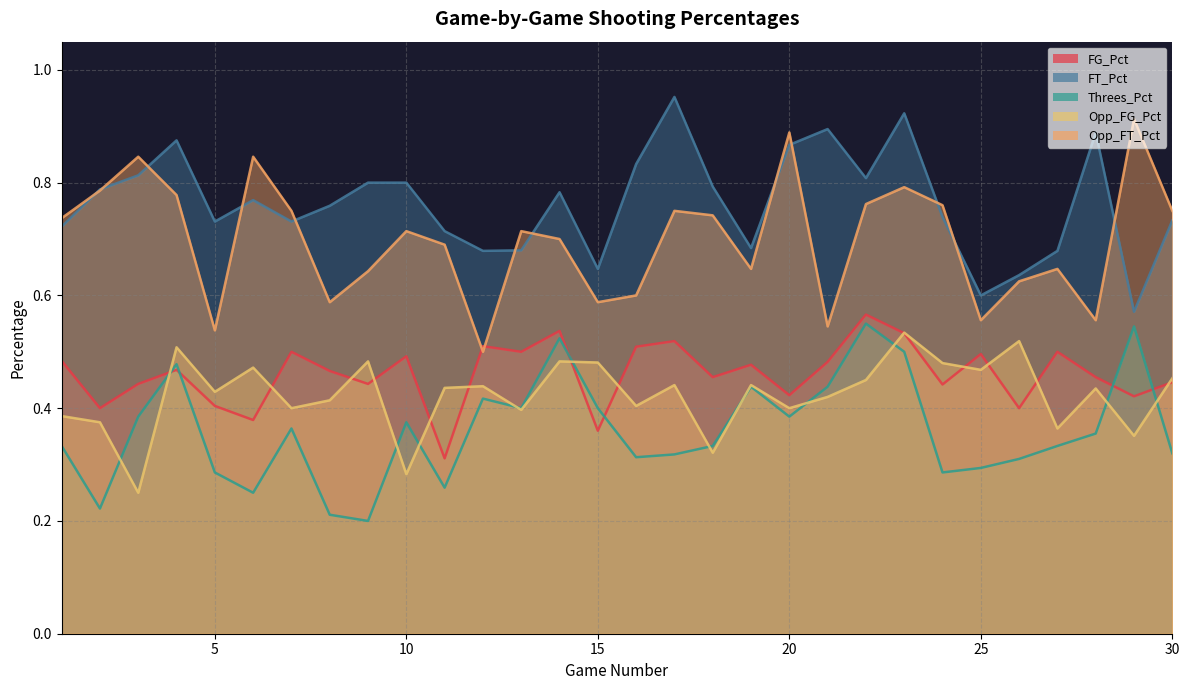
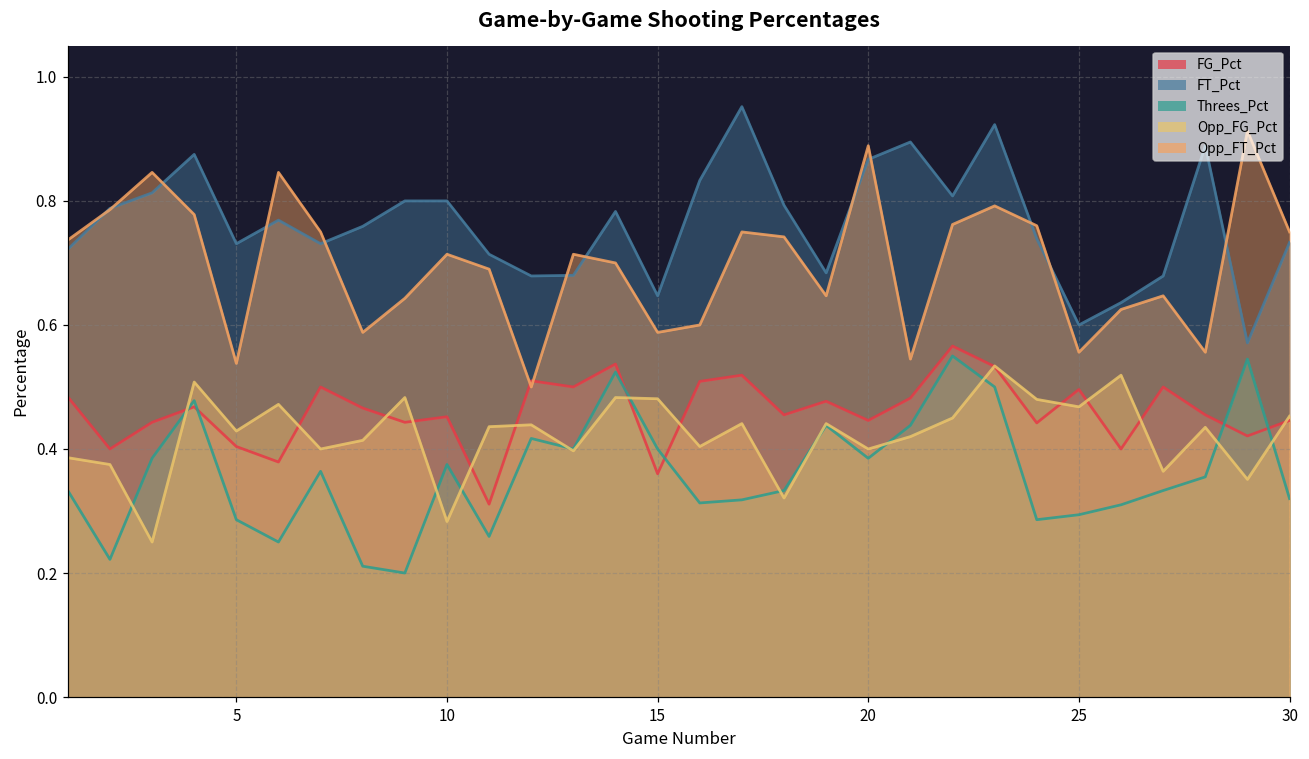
  {
    "FG_Pct": {
      "5": 0.40,
-     "10": 0.49,
+     "10": 0.45,
      "15": 0.36,
-     "20": 0.42,
+     "20": 0.45,
      "25": 0.50,
      "30": 0.45
    }
  }
